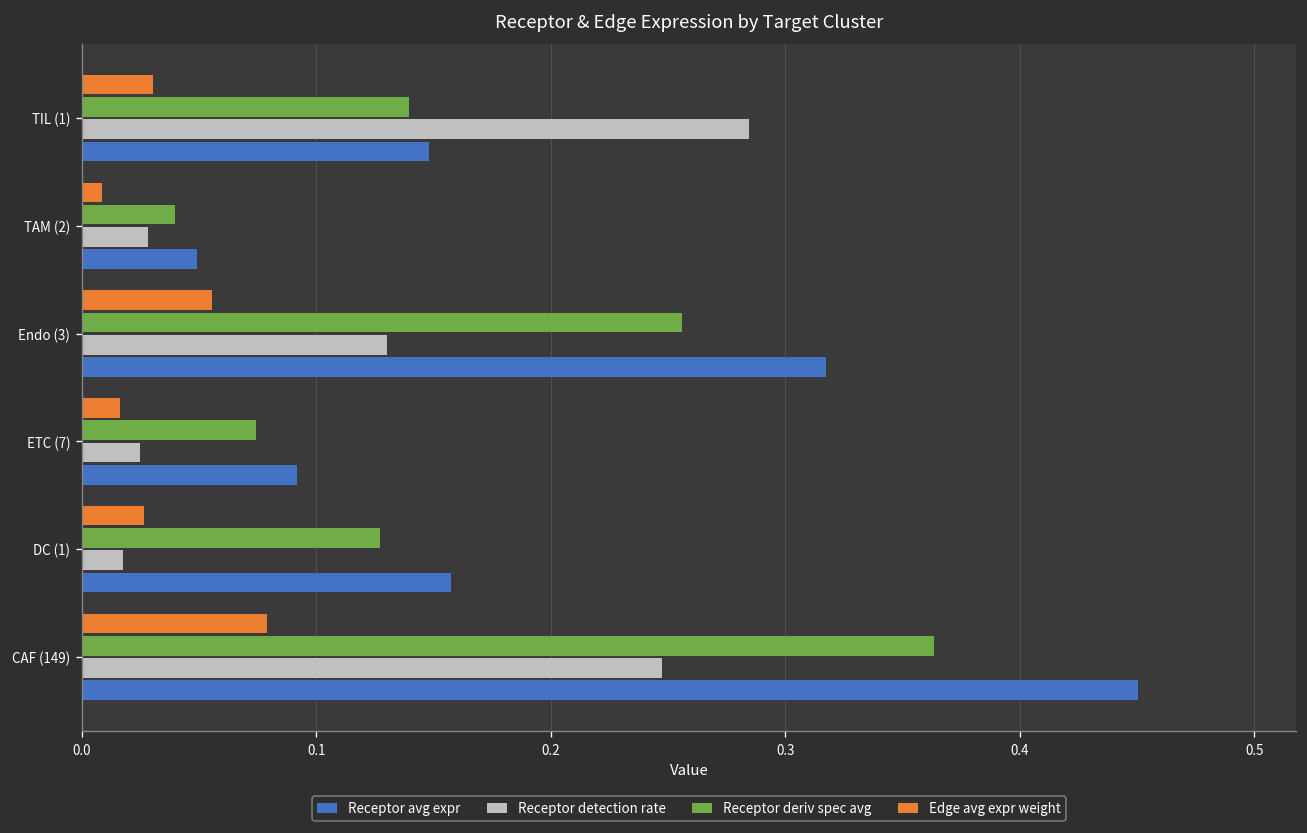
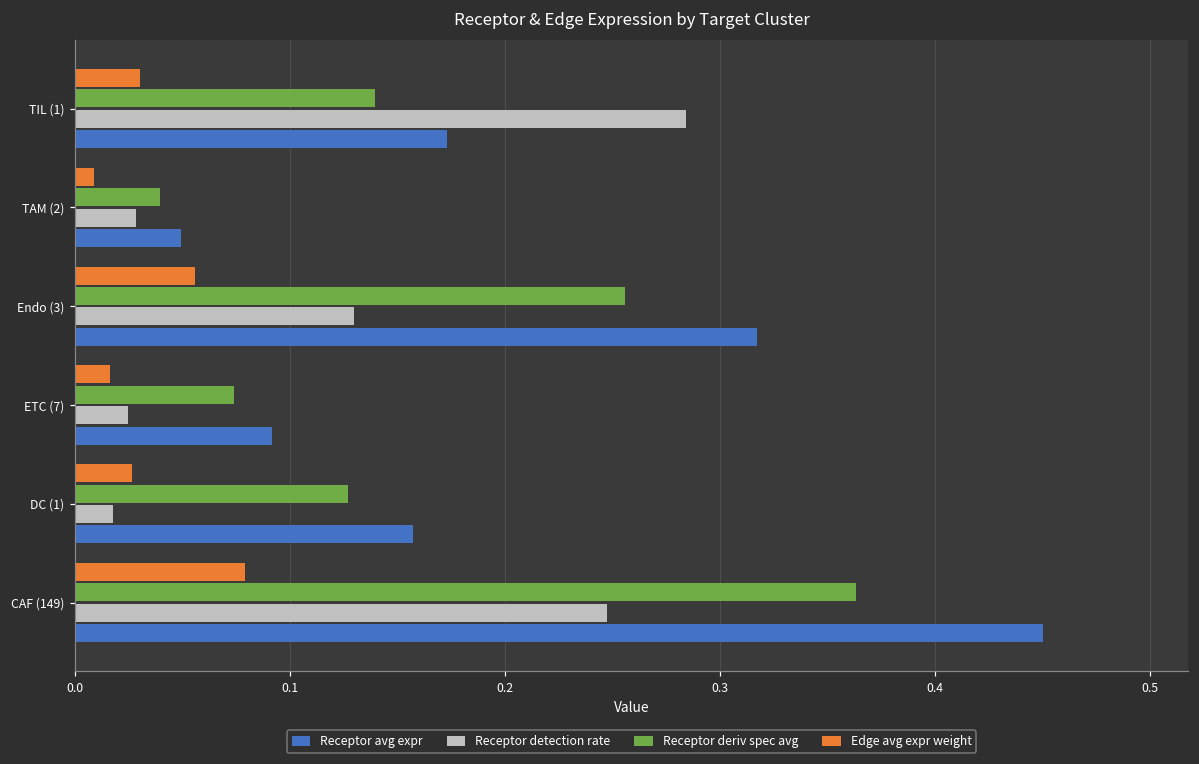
  {
    "Receptor avg expr": {
-     "TIL (1)": 0.148,
+     "TIL (1)": 0.173,
      "TAM (2)": 0.049,
      "Endo (3)": 0.317,
      "ETC (7)": 0.092,
      "DC (1)": 0.157,
      "CAF (149)": 0.450
    },
    "Receptor detection rate": {
      "TIL (1)": 0.284,
      "TAM (2)": 0.028,
      "Endo (3)": 0.130,
      "ETC (7)": 0.025,
      "DC (1)": 0.018,
      "CAF (149)": 0.248
    },
    "Receptor deriv spec avg": {
      "TIL (1)": 0.140,
      "TAM (2)": 0.040,
      "Endo (3)": 0.256,
      "ETC (7)": 0.074,
      "DC (1)": 0.127,
      "CAF (149)": 0.363
    },
    "Edge avg expr weight": {
      "TIL (1)": 0.030,
      "TAM (2)": 0.009,
      "Endo (3)": 0.056,
      "ETC (7)": 0.016,
      "DC (1)": 0.026,
      "CAF (149)": 0.079
    }
  }
